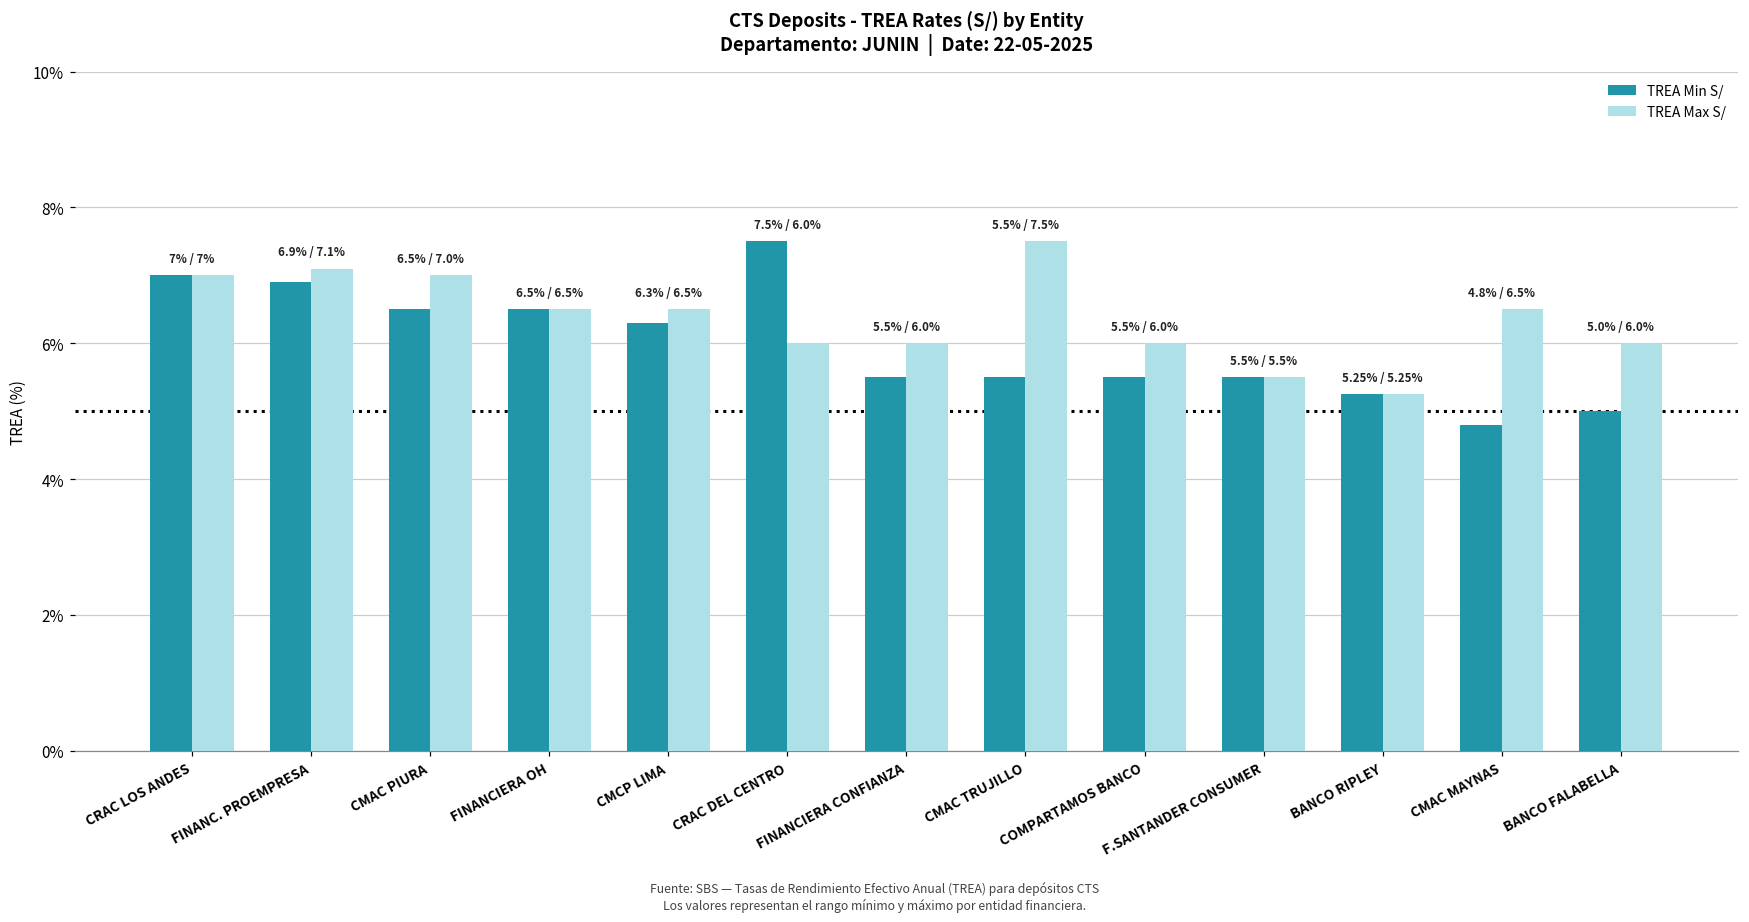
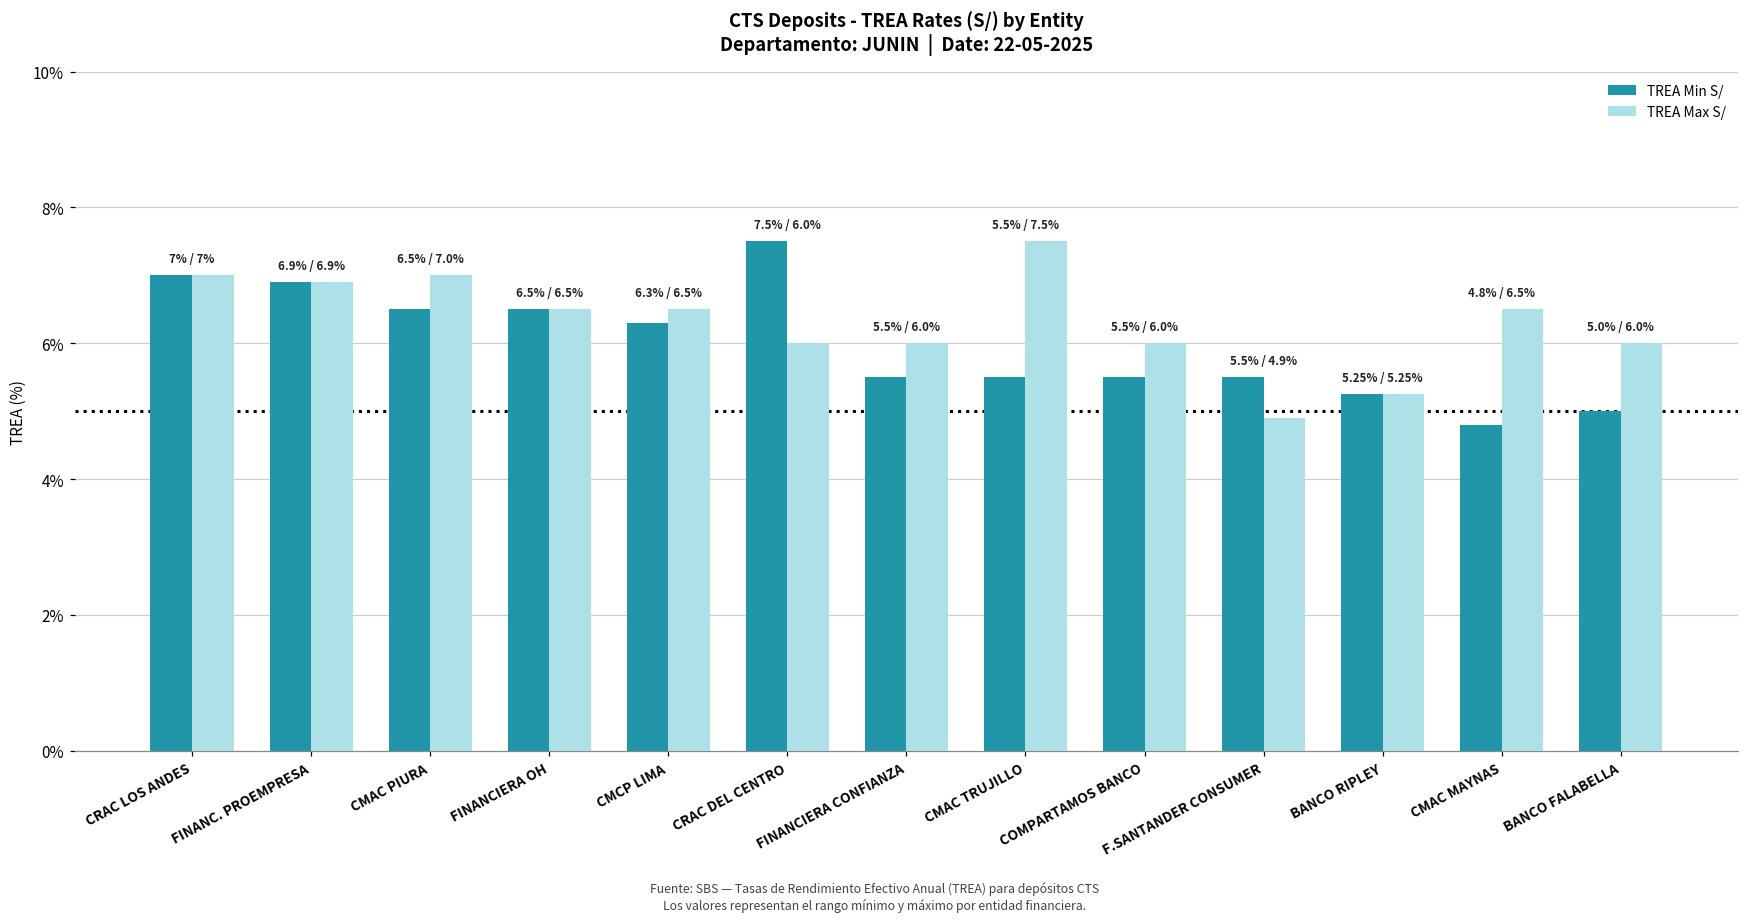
  {
    "TREA Min S/": {
      "CRAC LOS ANDES": "7%",
      "FINANC. PROEMPRESA": "6.9%",
      "FINANCIERA OH": "6.5%",
      "CMCP LIMA": "6.3%",
      "CRAC DEL CENTRO": "7.5%",
      "F.SANTANDER CONSUMER": "5.5%",
      "BANCO RIPLEY": "5.25%"
    },
    "TREA Max S/": {
      "CRAC LOS ANDES": "7%",
-     "FINANC. PROEMPRESA": "7.1%",
+     "FINANC. PROEMPRESA": "6.9%",
      "CMAC PIURA": "7.0%",
      "FINANCIERA OH": "6.5%",
      "CMCP LIMA": "6.5%",
      "FINANCIERA CONFIANZA": "6.0%",
      "CMAC TRUJILLO": "7.5%",
      "COMPARTAMOS BANCO": "6.0%",
-     "F.SANTANDER CONSUMER": "5.5%",
+     "F.SANTANDER CONSUMER": "4.9%",
      "BANCO RIPLEY": "5.25%",
      "CMAC MAYNAS": "6.5%",
      "BANCO FALABELLA": "6.0%"
    }
  }
